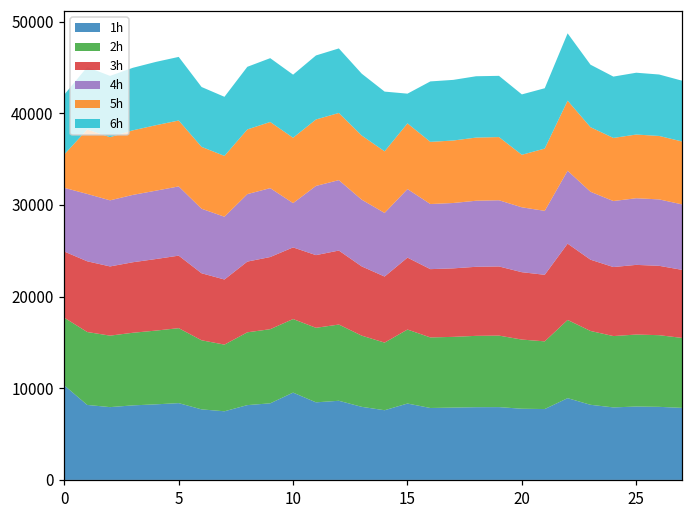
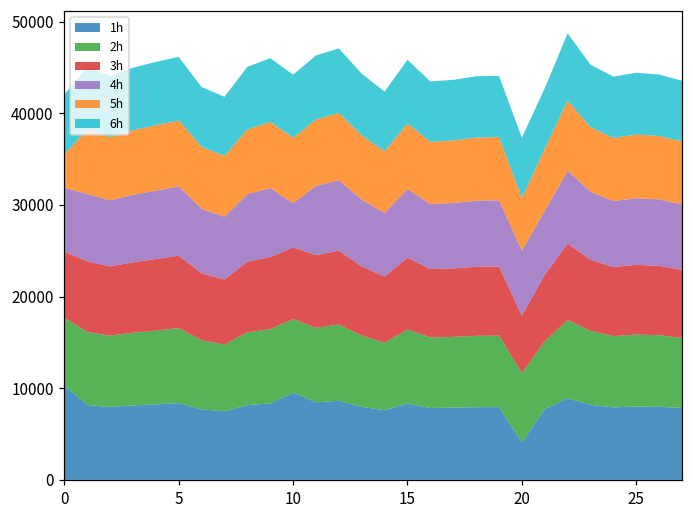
  {
    "1h": {
      "0": 10000,
      "5": 8000,
      "10": 10000,
      "15": 8000,
-     "20": 8000,
+     "20": 4000,
      "25": 8000
    },
    "2h": {
      "0": 7000,
      "5": 8000,
      "10": 8000,
      "15": 8000,
      "20": 8000,
      "25": 8000
    },
    "3h": {
      "0": 7000,
      "5": 8000,
      "10": 8000,
      "15": 8000,
-     "20": 7000,
+     "20": 6000,
      "25": 8000
    },
    "4h": {
      "0": 7000,
      "5": 8000,
      "10": 5000,
      "15": 7000,
      "20": 7000,
      "25": 7000
    },
    "5h": {
      "0": 4000,
      "5": 7000,
      "10": 7000,
      "15": 7000,
      "20": 6000,
      "25": 7000
    },
    "6h": {
      "0": 7000,
      "5": 7000,
      "10": 7000,
-     "15": 3000,
+     "15": 7000,
      "20": 7000,
      "25": 7000
    }
  }
